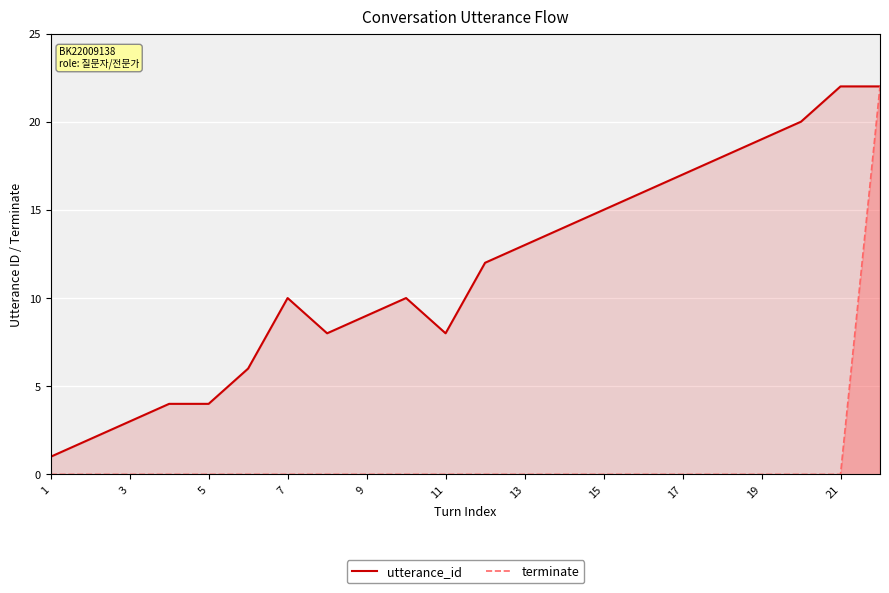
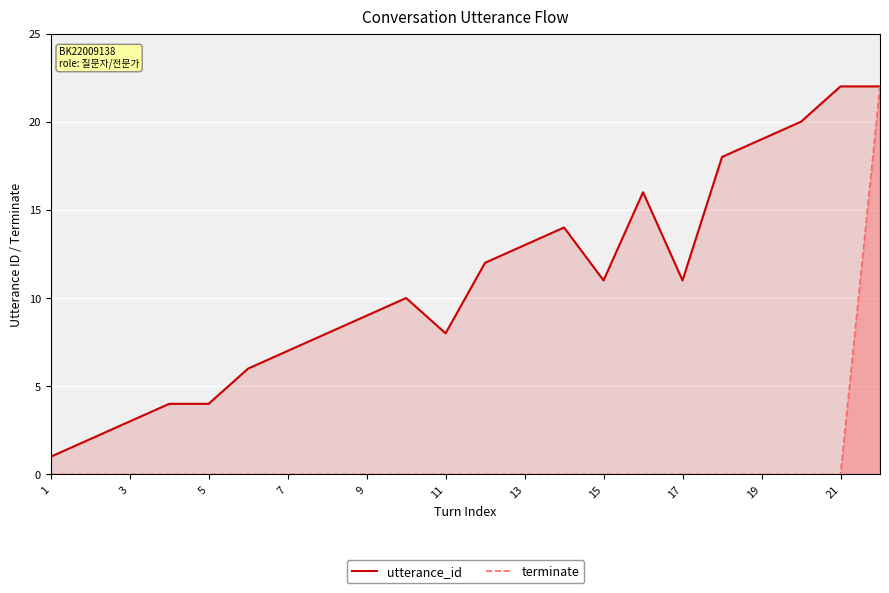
  {
    "utterance_id": {
      "1": 1,
      "3": 3,
      "5": 4,
-     "7": 10,
+     "7": 7,
      "9": 9,
      "11": 8,
      "13": 13,
-     "15": 15,
-     "17": 17,
+     "15": 11,
+     "17": 11,
      "19": 19,
      "21": 22
    },
    "terminate": {
      "1": 0,
      "3": 0,
      "5": 0,
      "7": 0,
      "9": 0,
      "11": 0,
      "13": 0,
      "15": 0,
      "17": 0,
      "19": 0,
      "21": 0
    }
  }
